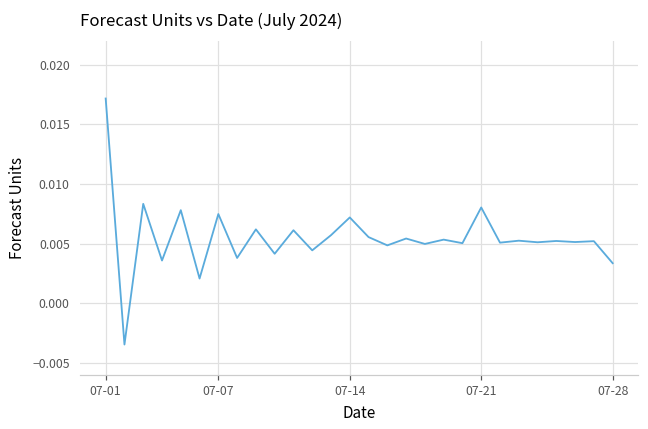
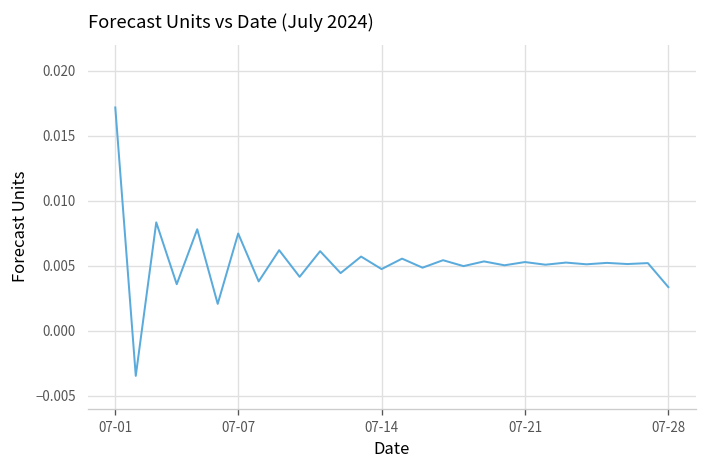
  {
    "07-01": 0.0172,
    "07-07": 0.0075,
-   "07-14": 0.0072,
-   "07-21": 0.0080,
+   "07-14": 0.0047,
+   "07-21": 0.0053,
    "07-28": 0.0034
  }
